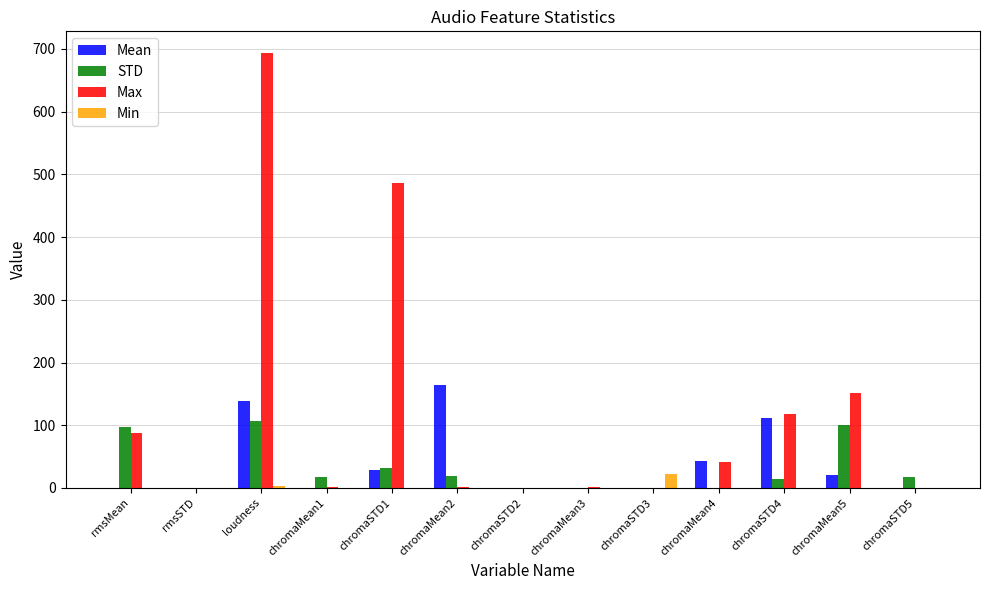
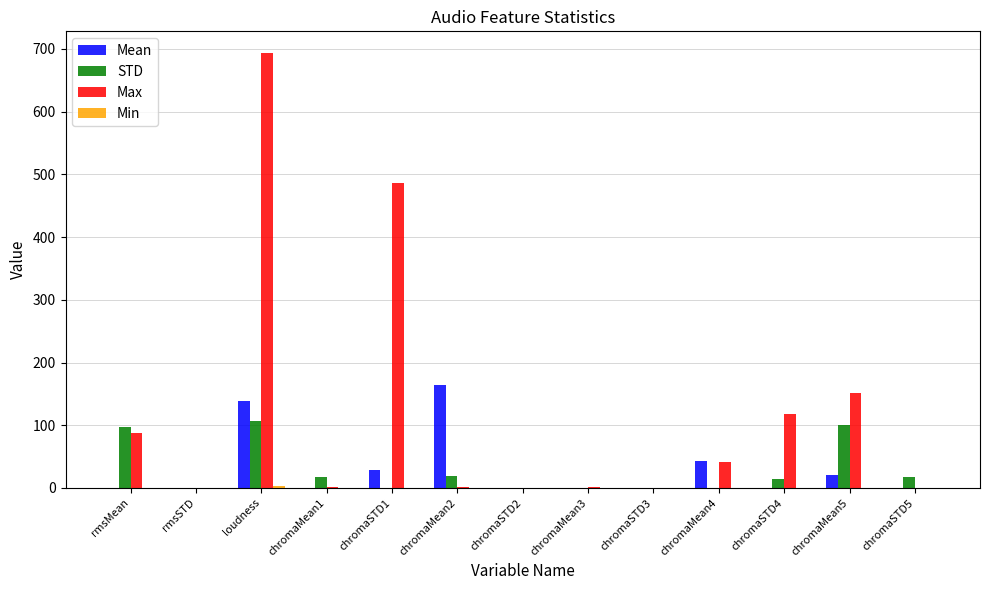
  {
    "Mean": {
      "loudness": 140,
      "chromaSTD1": 30,
      "chromaMean2": 160,
      "chromaMean4": 40,
-     "chromaSTD4": 110,
+     "chromaSTD4": 0,
      "chromaMean5": 20
    },
    "STD": {
      "rmsMean": 100,
      "loudness": 110,
      "chromaMean1": 20,
-     "chromaSTD1": 30,
+     "chromaSTD1": 0,
      "chromaMean2": 20,
      "chromaSTD4": 10,
      "chromaMean5": 100,
      "chromaSTD5": 20
    },
    "Max": {
      "rmsMean": 90,
      "loudness": 690,
      "chromaSTD1": 490,
      "chromaMean4": 40,
      "chromaSTD4": 120,
      "chromaMean5": 150
    },
    "Min": {
-     "chromaSTD3": 20
+     "chromaSTD3": 0
    }
  }
